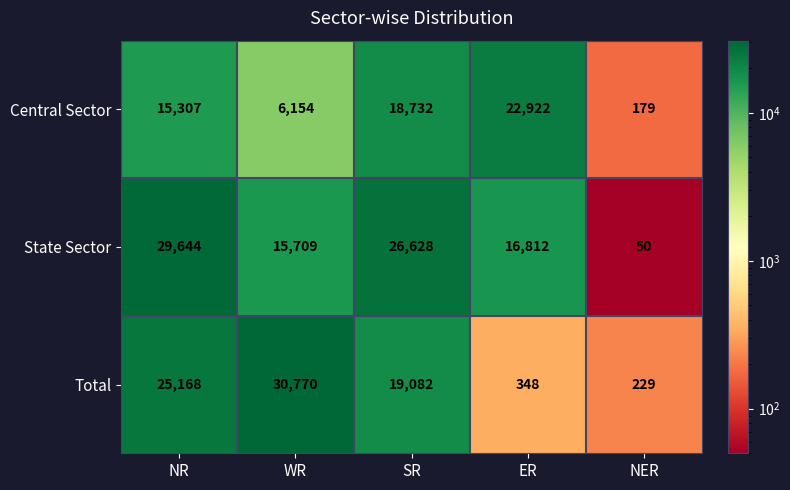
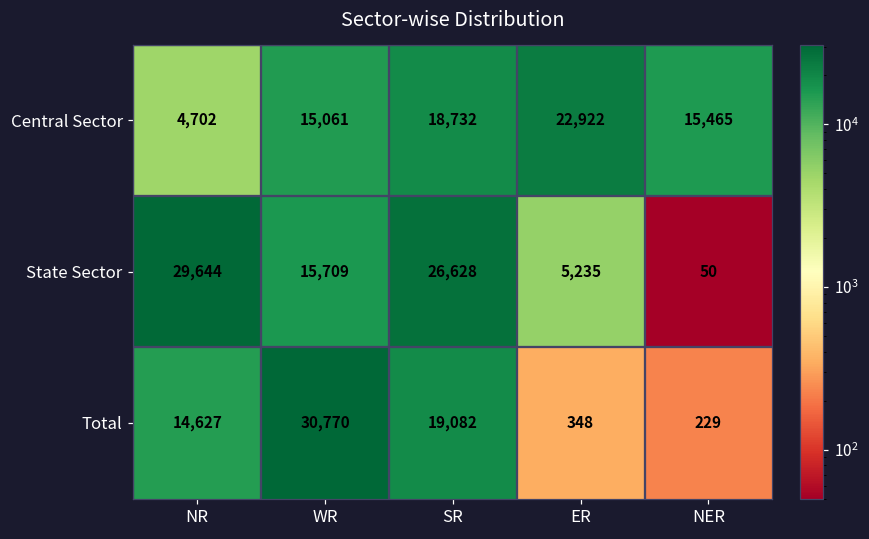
  {
    "Central Sector": {
-     "NR": "15,307",
-     "WR": "6,154",
+     "NR": "4,702",
+     "WR": "15,061",
      "SR": "18,732",
      "ER": "22,922",
-     "NER": "179"
+     "NER": "15,465"
    },
    "State Sector": {
      "NR": "29,644",
      "WR": "15,709",
      "SR": "26,628",
-     "ER": "16,812",
+     "ER": "5,235",
      "NER": "50"
    },
    "Total": {
-     "NR": "25,168",
+     "NR": "14,627",
      "WR": "30,770",
      "SR": "19,082",
      "ER": "348",
      "NER": "229"
    }
  }
